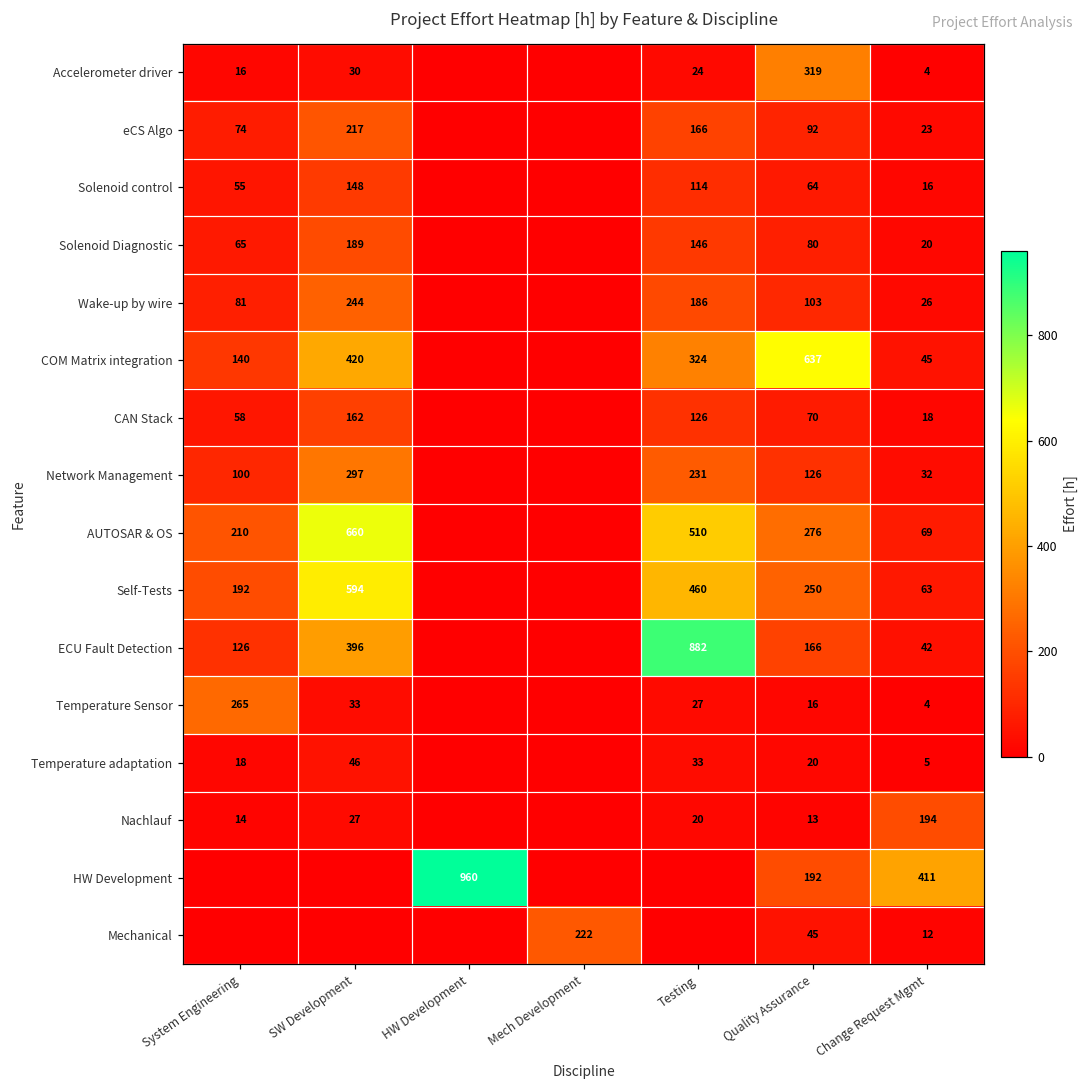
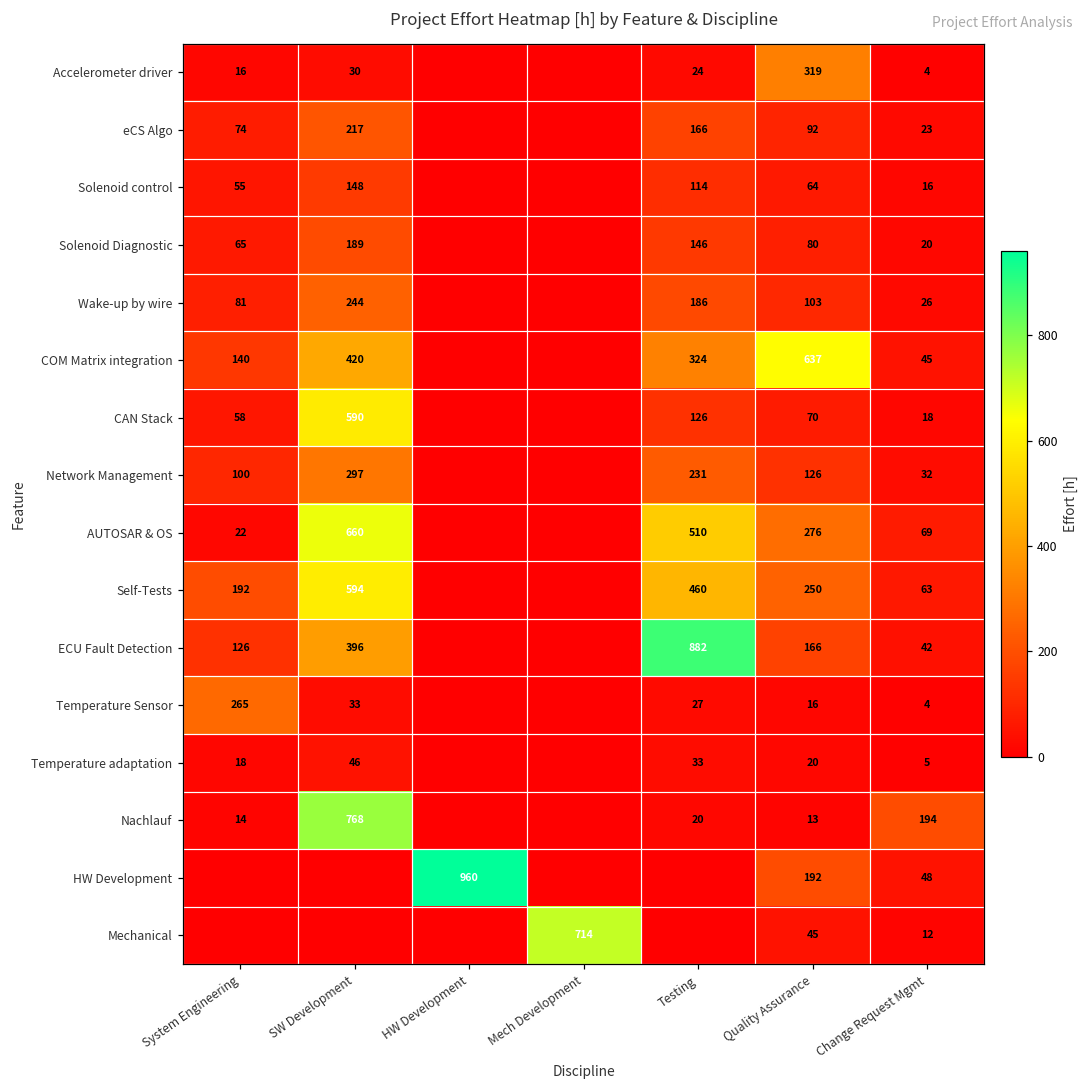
  {
    "Accelerometer driver": {
      "System Engineering": 16,
      "SW Development": 30,
      "Testing": 24,
      "Quality Assurance": 319,
      "Change Request Mgmt": 4
    },
    "eCS Algo": {
      "System Engineering": 74,
      "SW Development": 217,
      "Testing": 166,
      "Quality Assurance": 92,
      "Change Request Mgmt": 23
    },
    "Solenoid control": {
      "System Engineering": 55,
      "SW Development": 148,
      "Testing": 114,
      "Quality Assurance": 64,
      "Change Request Mgmt": 16
    },
    "Solenoid Diagnostic": {
      "System Engineering": 65,
      "SW Development": 189,
      "Testing": 146,
      "Quality Assurance": 80,
      "Change Request Mgmt": 20
    },
    "Wake-up by wire": {
      "System Engineering": 81,
      "SW Development": 244,
      "Testing": 186,
      "Quality Assurance": 103,
      "Change Request Mgmt": 26
    },
    "COM Matrix integration": {
      "System Engineering": 140,
      "SW Development": 420,
      "Testing": 324,
      "Quality Assurance": 637,
      "Change Request Mgmt": 45
    },
    "CAN Stack": {
      "System Engineering": 58,
-     "SW Development": 162,
+     "SW Development": 590,
      "Testing": 126,
      "Quality Assurance": 70,
      "Change Request Mgmt": 18
    },
    "Network Management": {
      "System Engineering": 100,
      "SW Development": 297,
      "Testing": 231,
      "Quality Assurance": 126,
      "Change Request Mgmt": 32
    },
    "AUTOSAR & OS": {
-     "System Engineering": 210,
+     "System Engineering": 22,
      "SW Development": 660,
      "Testing": 510,
      "Quality Assurance": 276,
      "Change Request Mgmt": 69
    },
    "Self-Tests": {
      "System Engineering": 192,
      "SW Development": 594,
      "Testing": 460,
      "Quality Assurance": 250,
      "Change Request Mgmt": 63
    },
    "ECU Fault Detection": {
      "System Engineering": 126,
      "SW Development": 396,
      "Testing": 882,
      "Quality Assurance": 166,
      "Change Request Mgmt": 42
    },
    "Temperature Sensor": {
      "System Engineering": 265,
      "SW Development": 33,
      "Testing": 27,
      "Quality Assurance": 16,
      "Change Request Mgmt": 4
    },
    "Temperature adaptation": {
      "System Engineering": 18,
      "SW Development": 46,
      "Testing": 33,
      "Quality Assurance": 20,
      "Change Request Mgmt": 5
    },
    "Nachlauf": {
      "System Engineering": 14,
-     "SW Development": 27,
+     "SW Development": 768,
      "Testing": 20,
      "Quality Assurance": 13,
      "Change Request Mgmt": 194
    },
    "HW Development": {
      "HW Development": 960,
      "Quality Assurance": 192,
-     "Change Request Mgmt": 411
+     "Change Request Mgmt": 48
    },
    "Mechanical": {
-     "Mech Development": 222,
+     "Mech Development": 714,
      "Quality Assurance": 45,
      "Change Request Mgmt": 12
    }
  }
